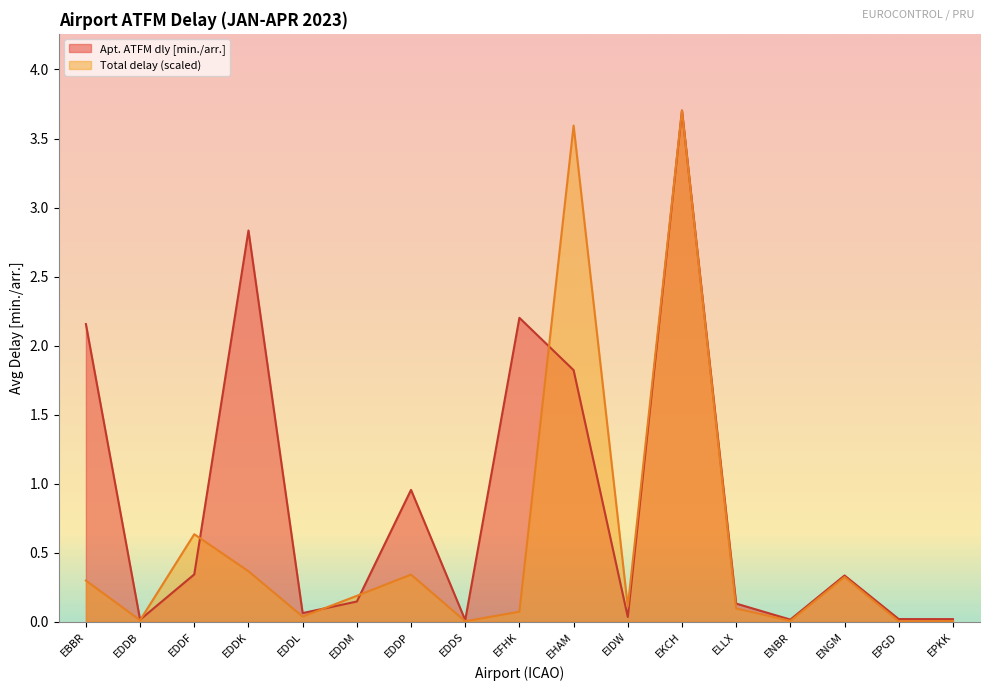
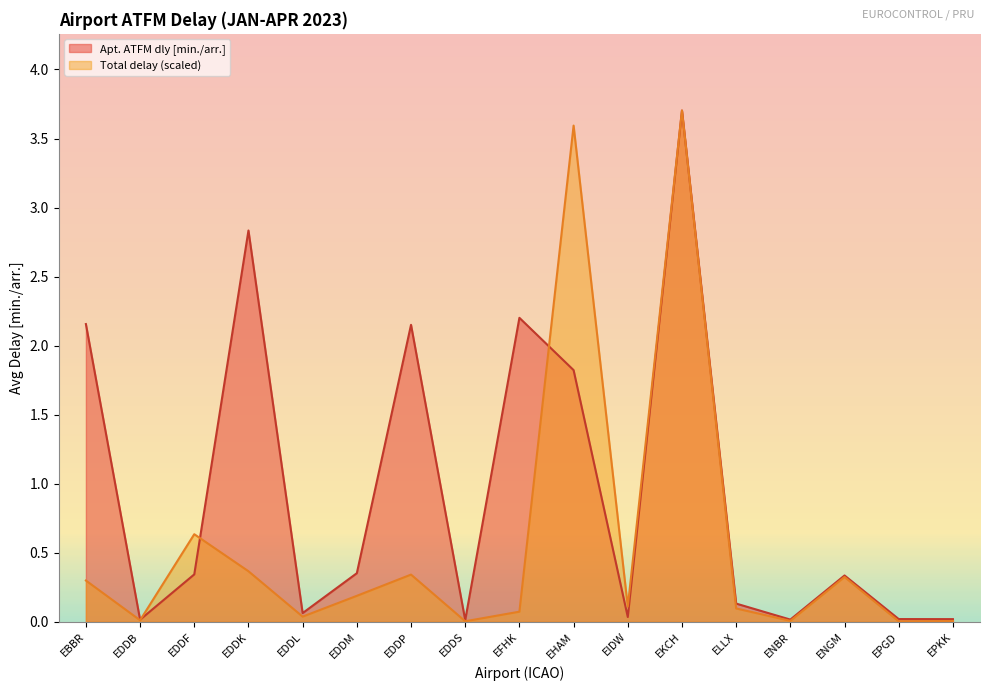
  {
    "Apt. ATFM dly [min./arr.]": {
      "EBBR": 2.16,
      "EDDF": 0.34,
      "EDDK": 2.83,
      "EDDL": 0.06,
-     "EDDM": 0.15,
-     "EDDP": 0.96,
+     "EDDM": 0.35,
+     "EDDP": 2.15,
      "EFHK": 2.20,
      "EHAM": 1.82,
      "EIDW": 0.03,
      "ELLX": 0.13
    }
  }
